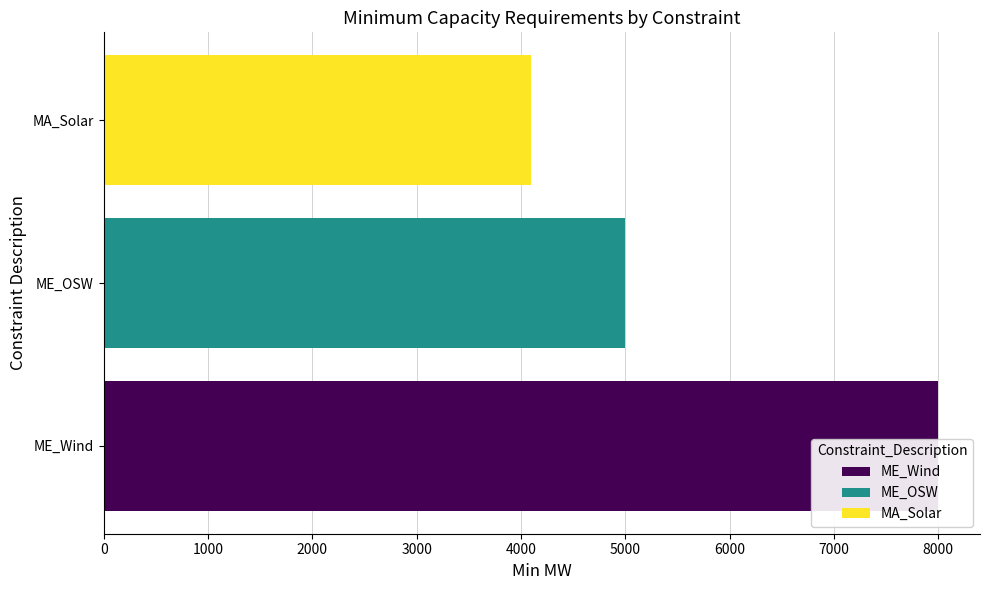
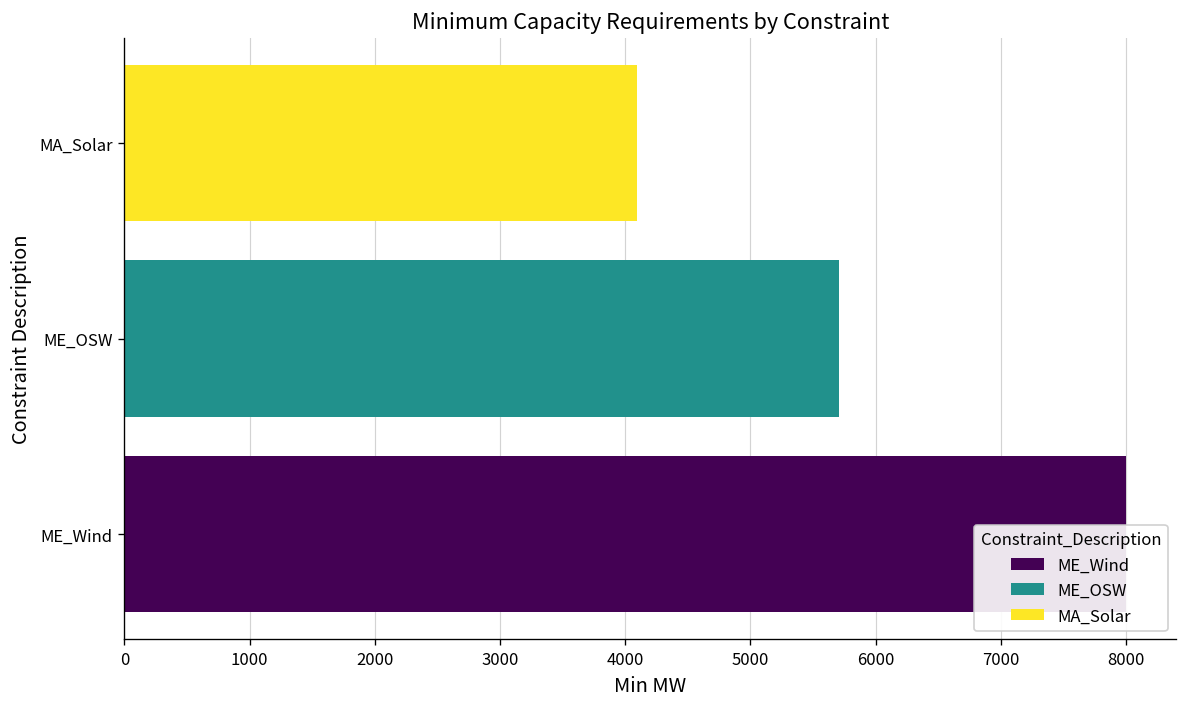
  {
    "MA_Solar": 4100,
-   "ME_OSW": 5000
+   "ME_OSW": 5710
  }
